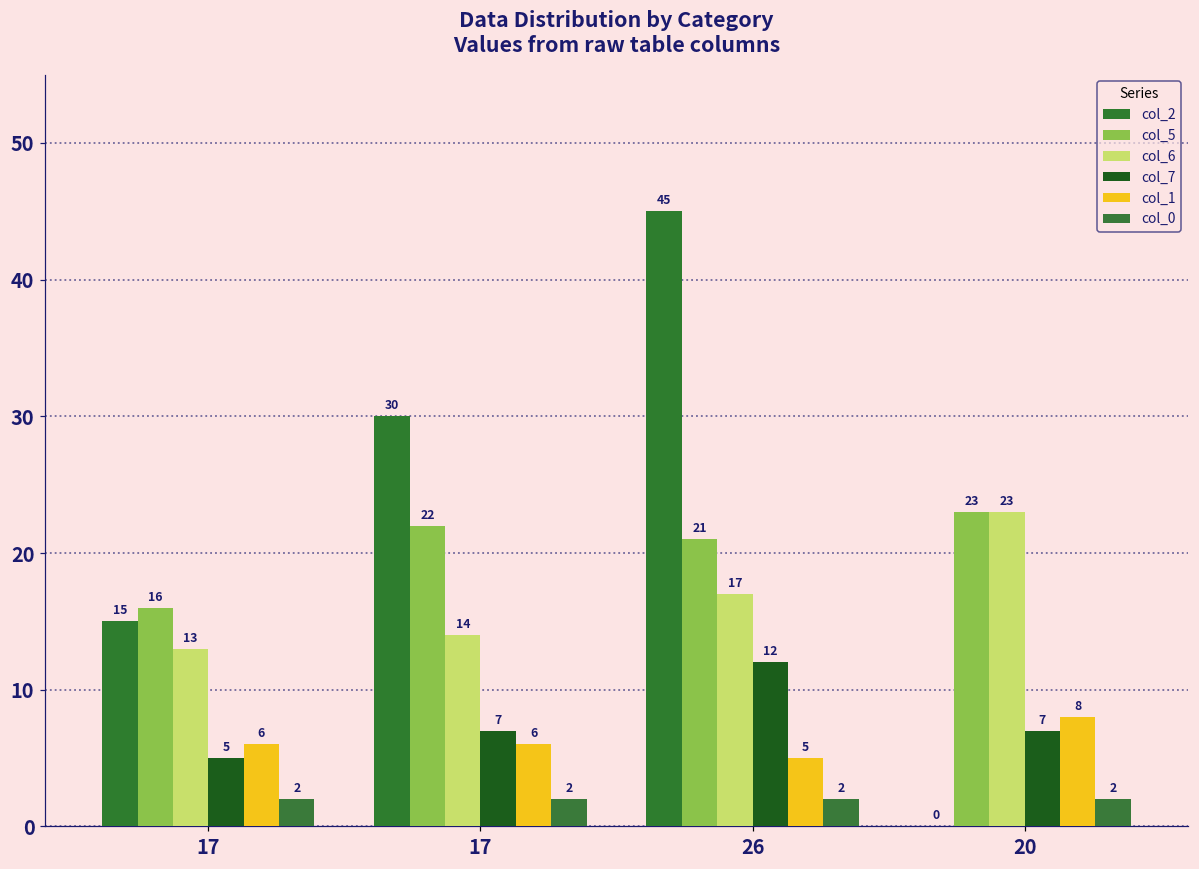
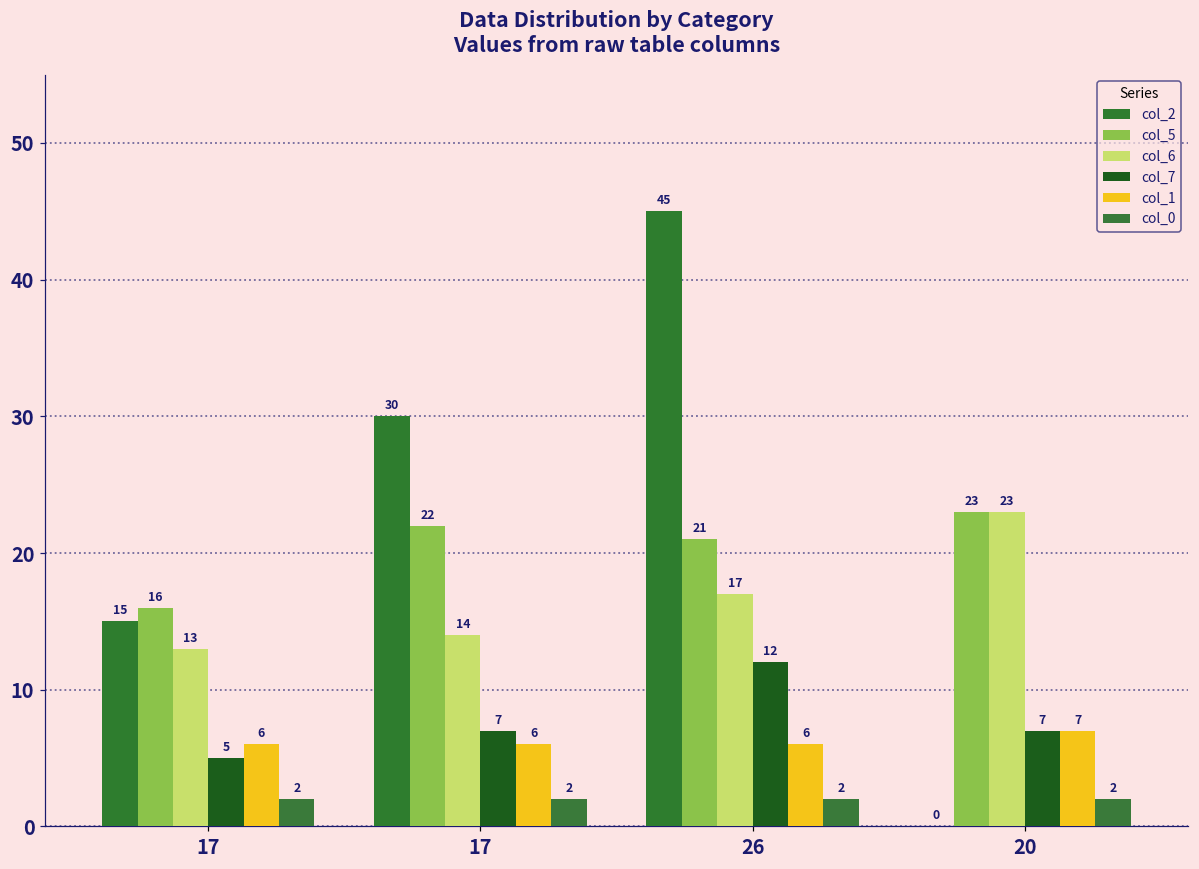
  {
    "col_5": {
      "26": 21,
      "20": 23
    },
    "col_6": {
      "26": 17,
      "20": 23
    },
    "col_1": {
-     "26": 5,
-     "20": 8
+     "26": 6,
+     "20": 7
    }
  }
